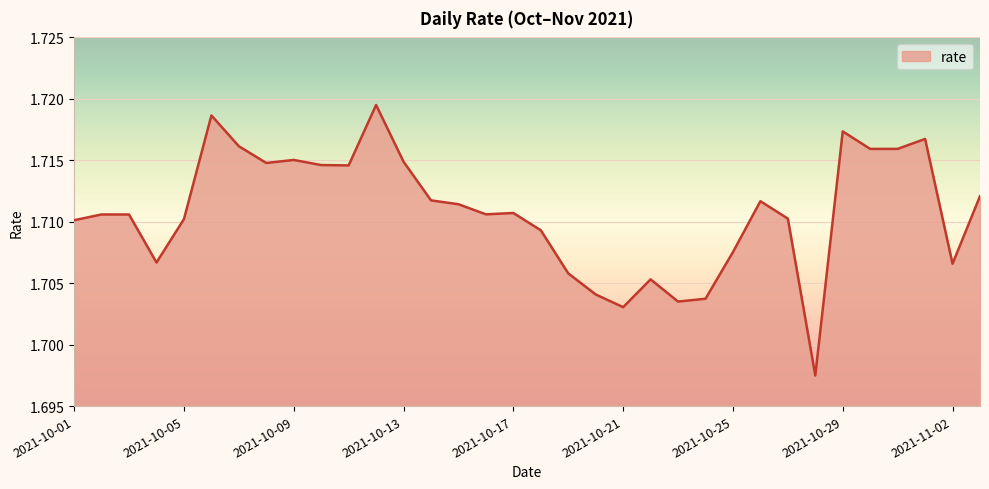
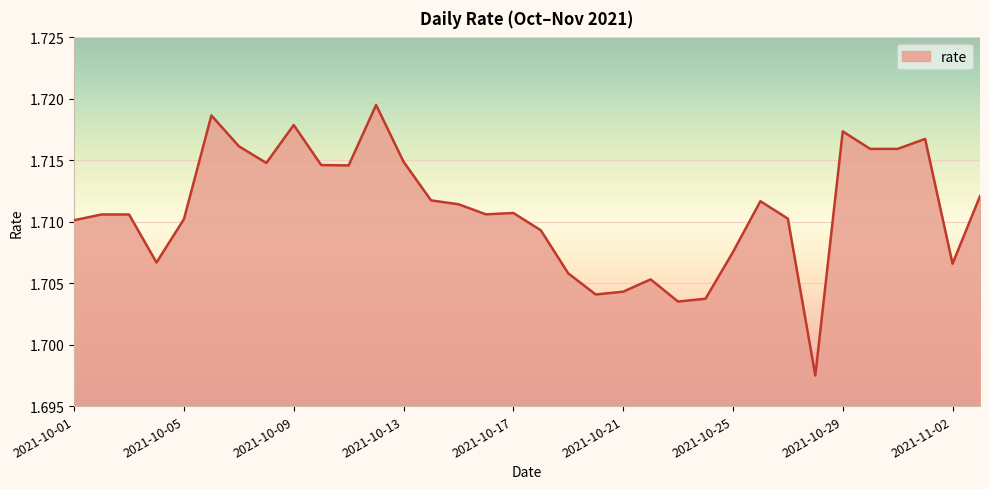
  {
    "2021-10-01": 1.7101,
    "2021-10-05": 1.7102,
-   "2021-10-09": 1.7150,
+   "2021-10-09": 1.7179,
    "2021-10-13": 1.7149,
    "2021-10-17": 1.7107,
-   "2021-10-21": 1.7031,
+   "2021-10-21": 1.7043,
    "2021-10-25": 1.7075,
    "2021-10-29": 1.7174,
    "2021-11-02": 1.7066
  }
